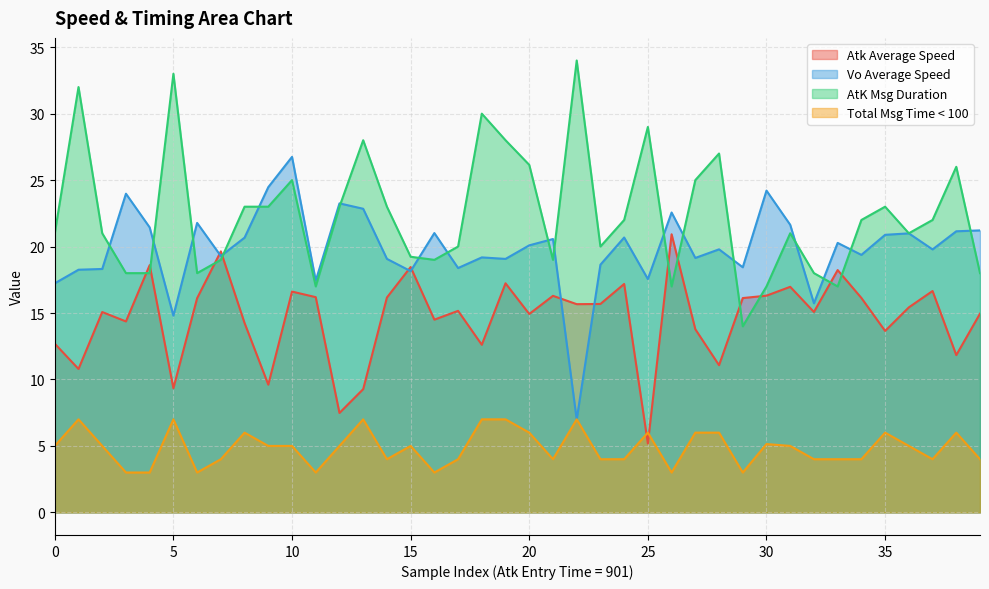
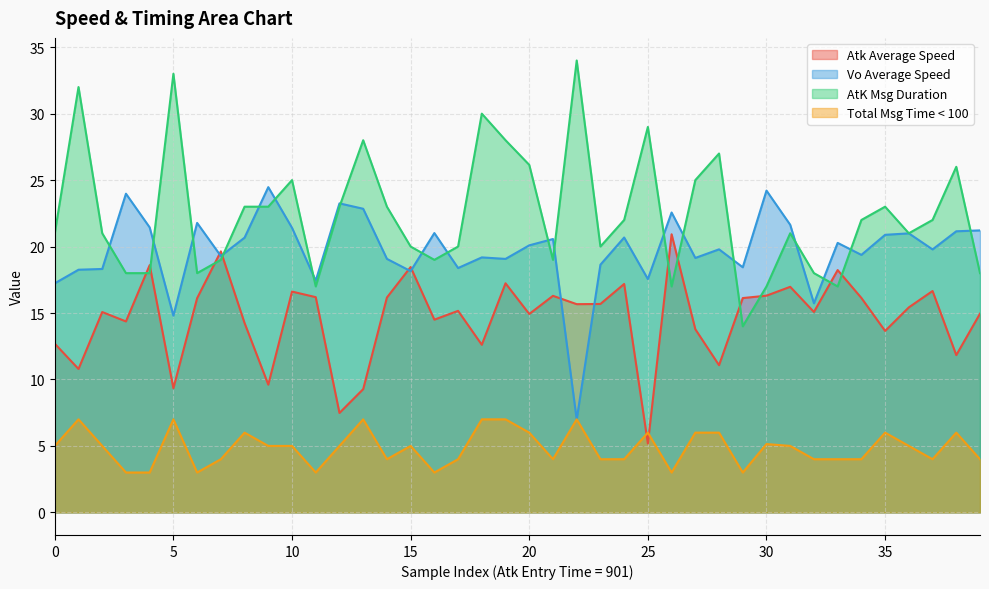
  {
    "Atk Average Speed": {
      "0": 12.7,
      "5": 9.3,
      "10": 16.6,
      "15": 18.5,
      "20": 14.9,
      "25": 5.2,
      "30": 16.3,
      "35": 13.7
    },
    "Vo Average Speed": {
      "0": 17.2,
      "5": 14.8,
-     "10": 26.7,
+     "10": 21.4,
      "15": 18.2,
      "20": 20.1,
      "25": 17.6,
      "30": 24.2,
      "35": 20.9
    },
    "AtK Msg Duration": {
      "0": 21.0,
      "5": 33.0,
      "10": 25.0,
-     "15": 19.2,
+     "15": 20.0,
      "20": 26.1,
      "25": 29.0,
      "30": 17.0,
      "35": 23.0
    },
    "Total Msg Time < 100": {
      "0": 5.0,
      "5": 7.0,
      "10": 5.0,
      "15": 5.0,
      "20": 6.0,
      "25": 6.0,
      "30": 5.1,
      "35": 6.0
    }
  }
